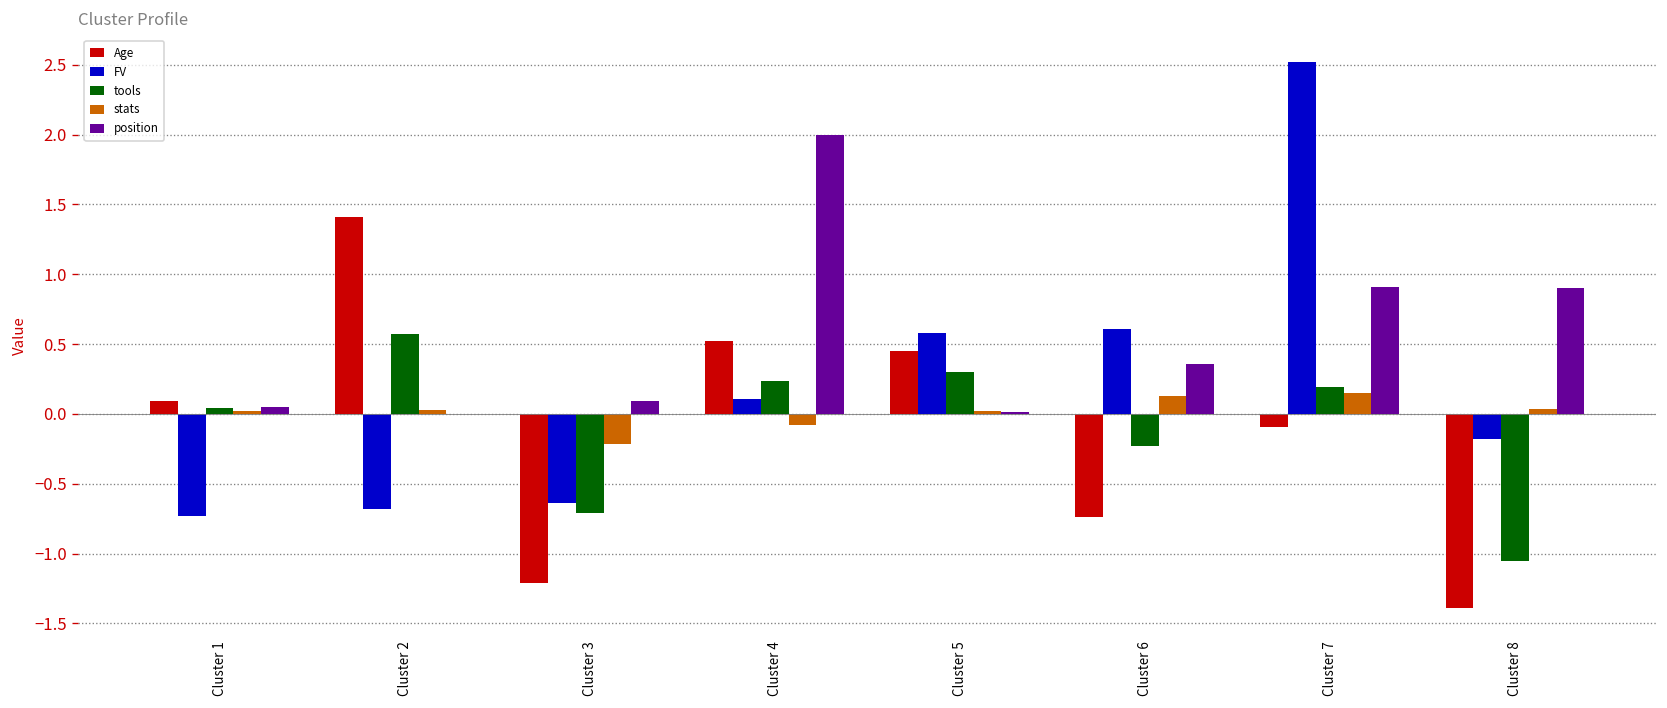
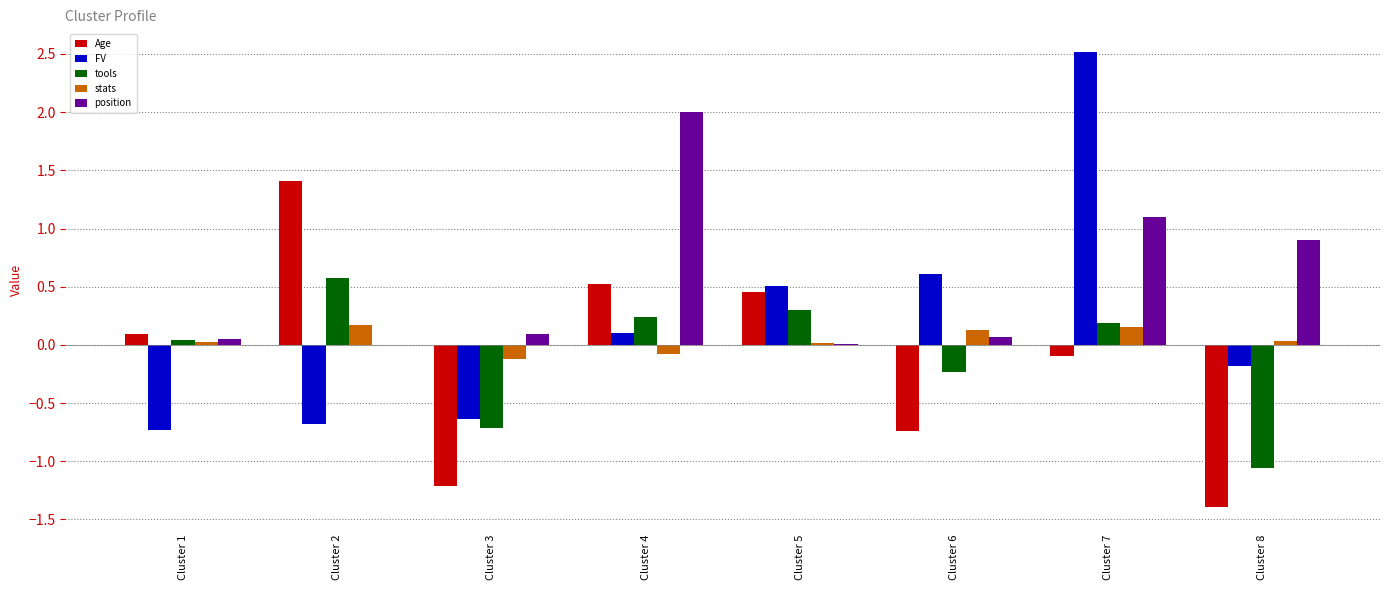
  {
    "Age": {
      "Cluster 1": 0.09,
      "Cluster 2": 1.41,
      "Cluster 3": -1.21,
      "Cluster 4": 0.52,
      "Cluster 5": 0.45,
      "Cluster 6": -0.74,
      "Cluster 7": -0.10,
      "Cluster 8": -1.39
    },
    "FV": {
      "Cluster 1": -0.73,
      "Cluster 2": -0.68,
      "Cluster 3": -0.64,
      "Cluster 4": 0.10,
-     "Cluster 5": 0.58,
+     "Cluster 5": 0.50,
      "Cluster 6": 0.61,
      "Cluster 7": 2.52,
      "Cluster 8": -0.18
    },
    "tools": {
      "Cluster 1": 0.05,
      "Cluster 2": 0.57,
      "Cluster 3": -0.71,
      "Cluster 4": 0.24,
      "Cluster 5": 0.30,
      "Cluster 6": -0.23,
      "Cluster 7": 0.19,
      "Cluster 8": -1.06
    },
    "stats": {
      "Cluster 1": 0.02,
-     "Cluster 2": 0.03,
-     "Cluster 3": -0.22,
+     "Cluster 2": 0.17,
+     "Cluster 3": -0.12,
      "Cluster 4": -0.08,
      "Cluster 6": 0.13,
      "Cluster 7": 0.15,
      "Cluster 8": 0.04
    },
    "position": {
      "Cluster 1": 0.05,
      "Cluster 3": 0.10,
      "Cluster 4": 2.00,
-     "Cluster 6": 0.36,
-     "Cluster 7": 0.91,
+     "Cluster 6": 0.07,
+     "Cluster 7": 1.10,
      "Cluster 8": 0.90
    }
  }
